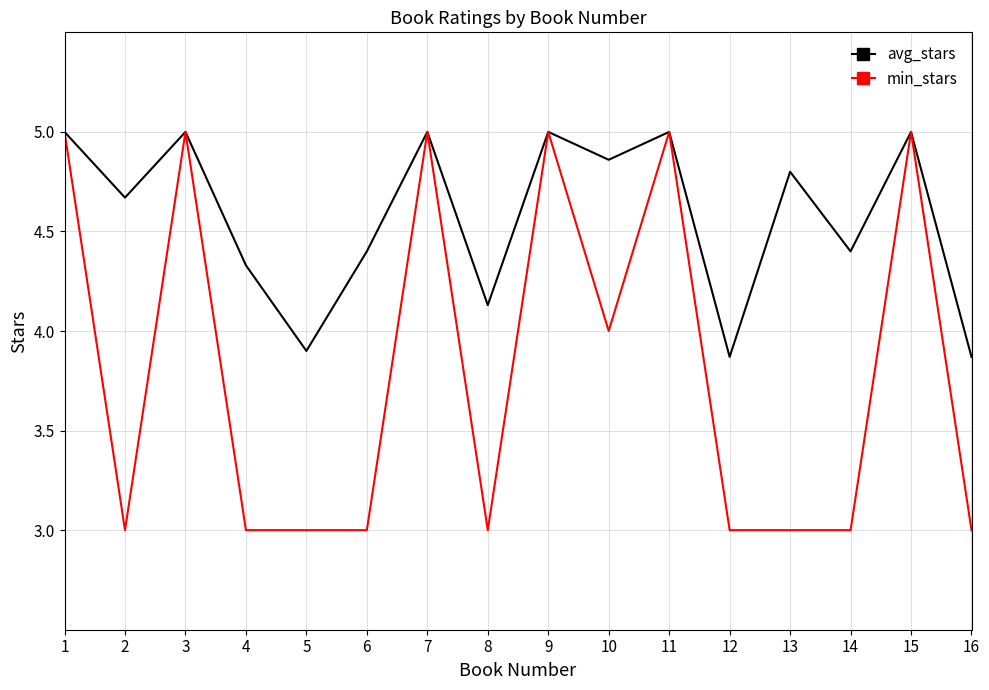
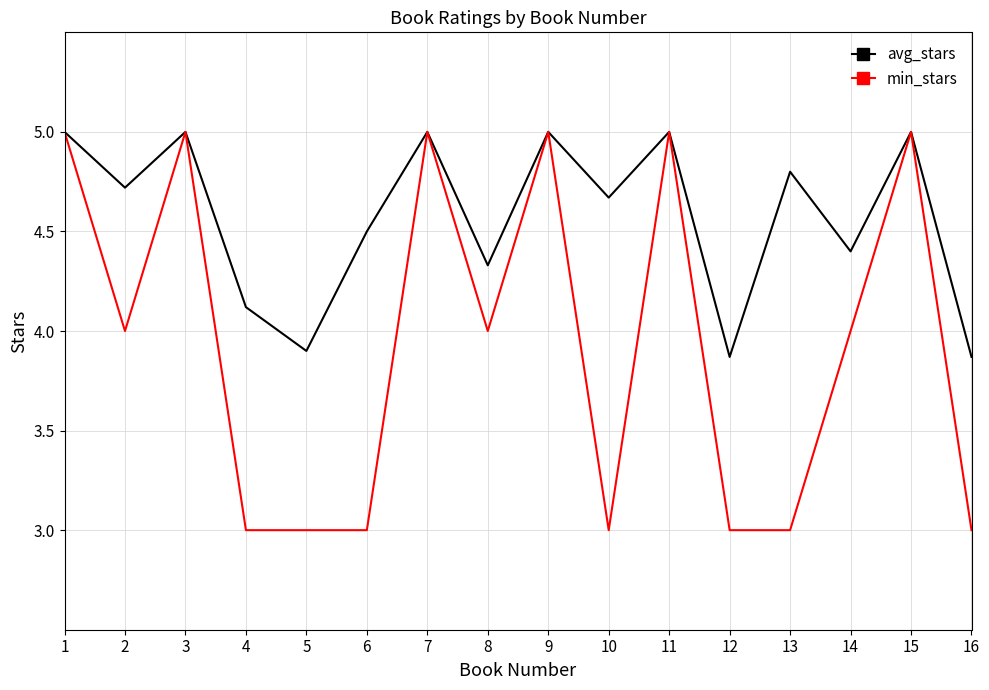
  {
    "avg_stars": {
-     "2": 4.67,
-     "4": 4.33,
+     "2": 4.72,
+     "4": 4.12,
      "5": 3.90,
-     "6": 4.4,
-     "8": 4.13,
-     "10": 4.86,
+     "6": 4.5,
+     "8": 4.33,
+     "10": 4.67,
      "12": 3.87,
      "13": 4.80,
      "14": 4.40,
      "16": 3.87
    },
    "min_stars": {
-     "2": 3,
+     "2": 4,
      "4": 3,
      "5": 3,
      "6": 3,
-     "8": 3,
-     "10": 4,
+     "8": 4,
+     "10": 3,
      "12": 3,
      "13": 3,
-     "14": 3,
+     "14": 4,
      "16": 3
    }
  }
